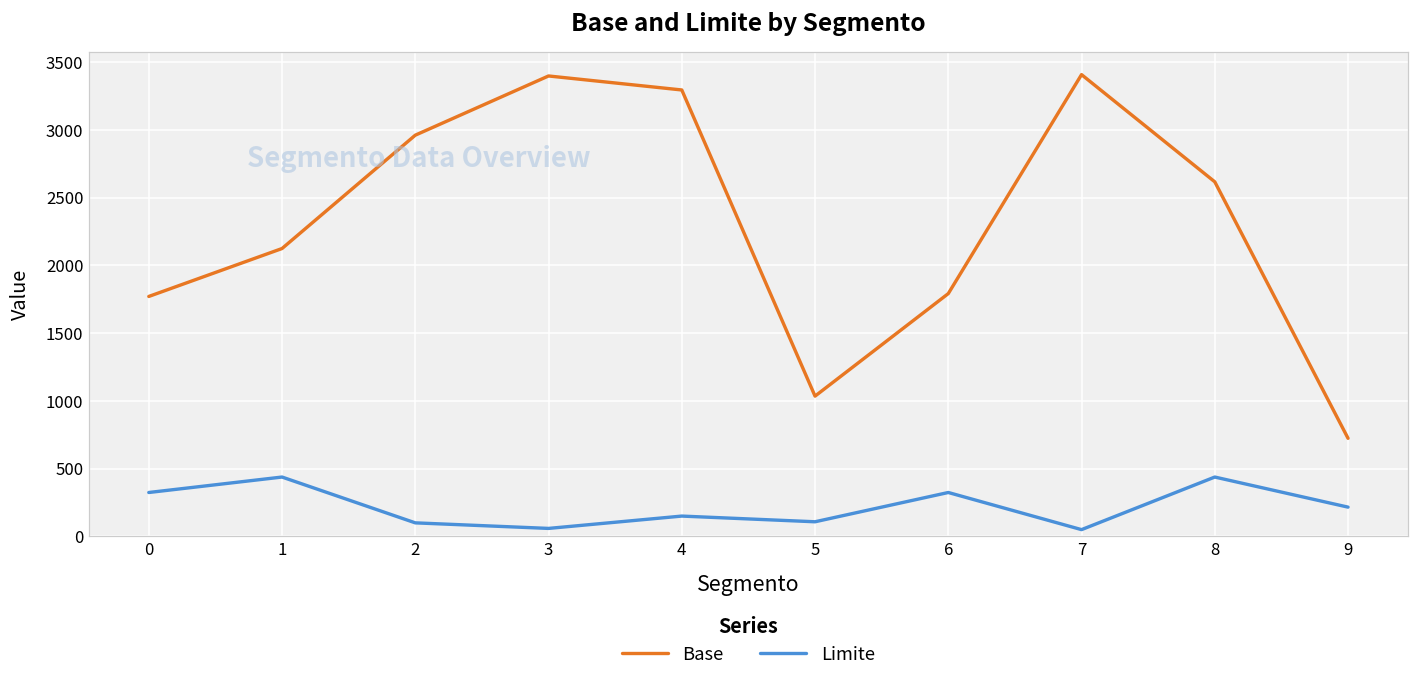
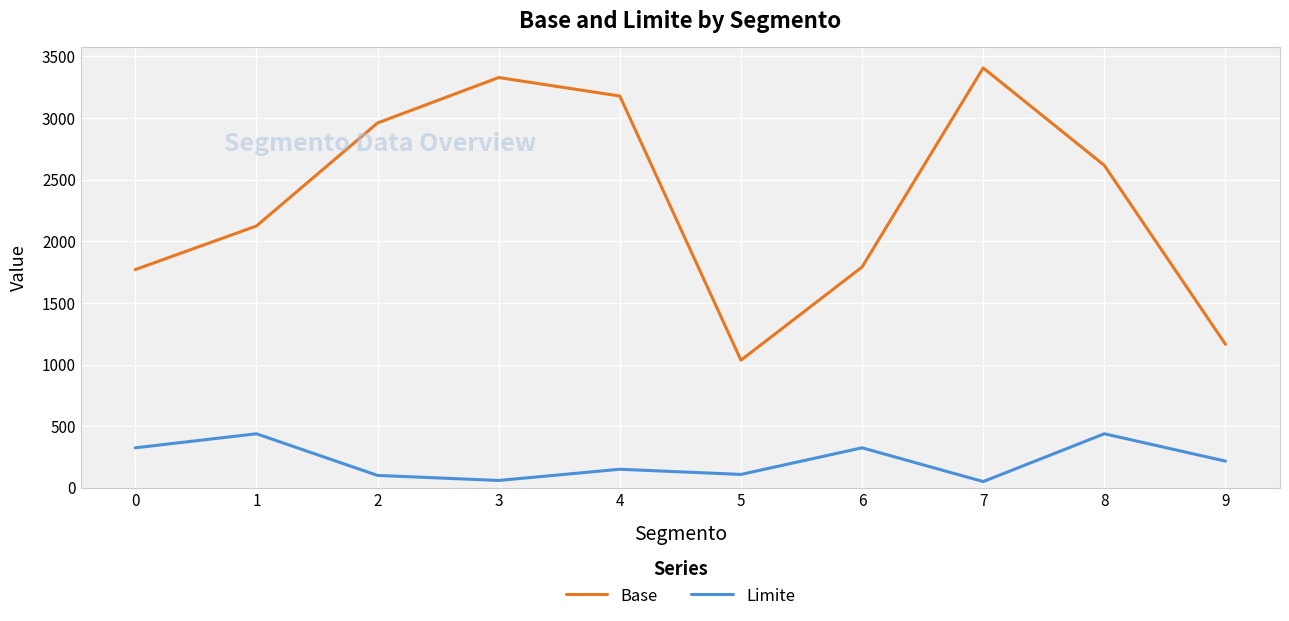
  {
    "Base": {
      "0": 1770,
      "1": 2120,
      "2": 2960,
-     "3": 3400,
-     "4": 3290,
+     "3": 3330,
+     "4": 3180,
      "5": 1040,
      "6": 1790,
      "7": 3410,
      "8": 2620,
-     "9": 720
+     "9": 1160
    },
    "Limite": {
      "0": 320,
      "1": 440,
      "2": 100,
      "3": 60,
      "4": 150,
      "5": 110,
      "6": 320,
      "7": 50,
      "8": 440,
      "9": 220
    }
  }
